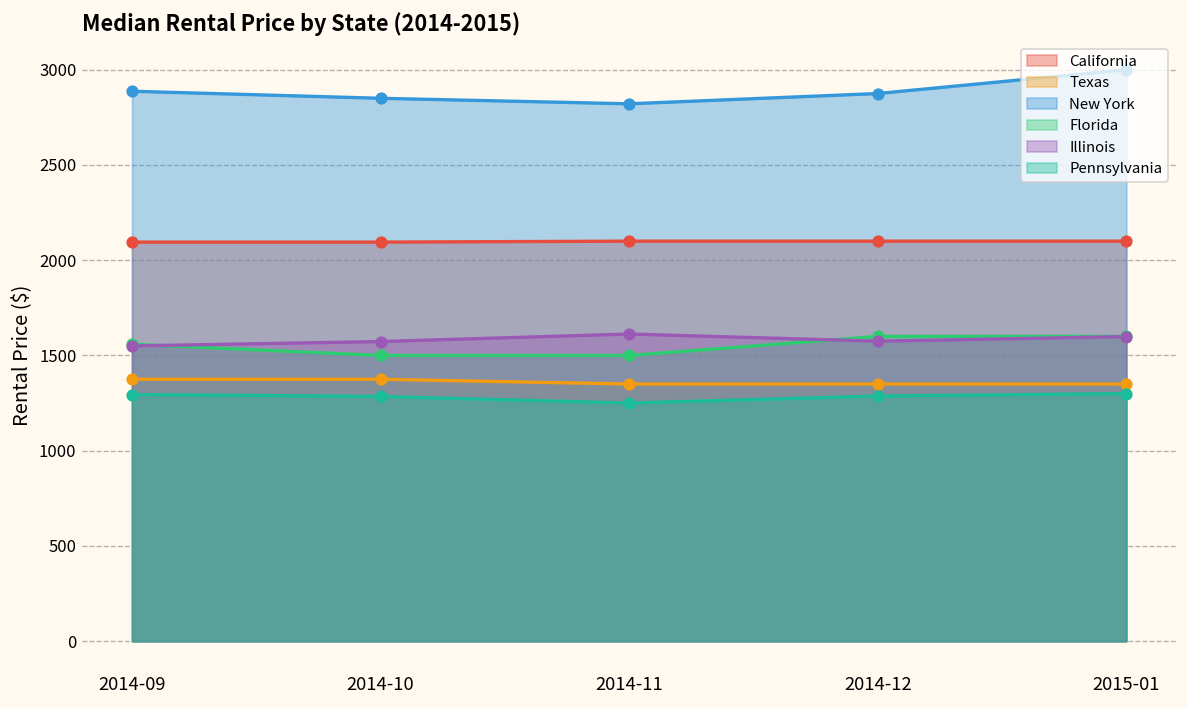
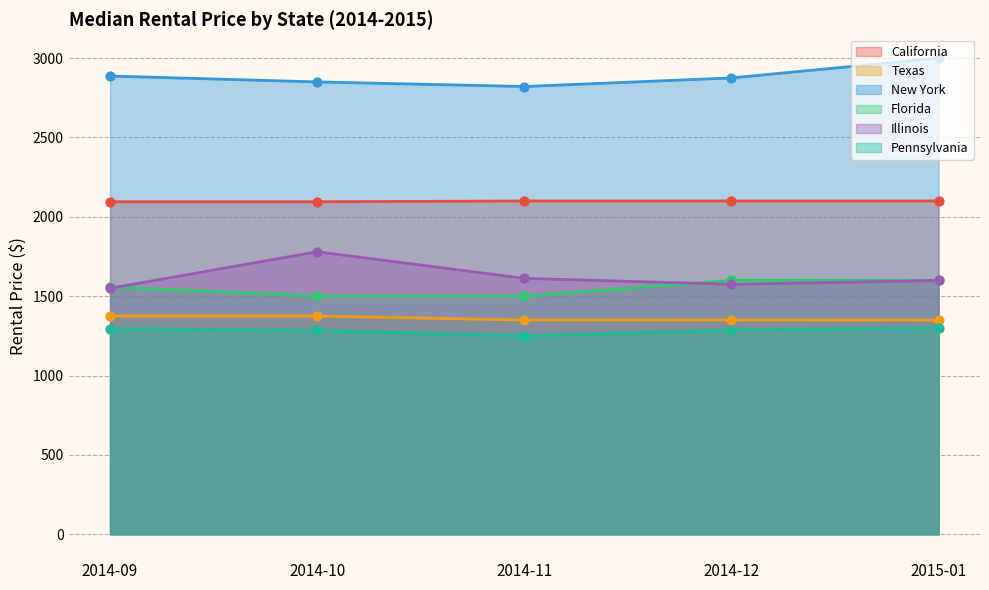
  {
    "Illinois": {
-     "2014-10": 1570,
+     "2014-10": 1780,
      "2014-11": 1610,
      "2014-12": 1580
    }
  }
